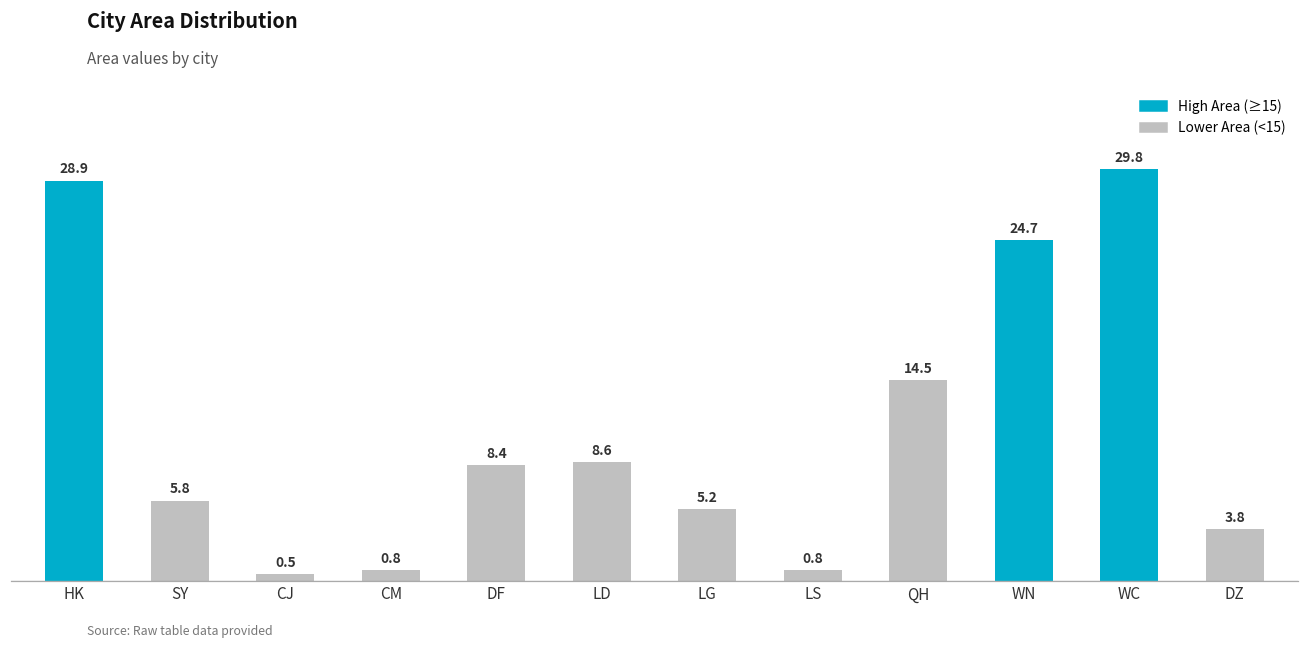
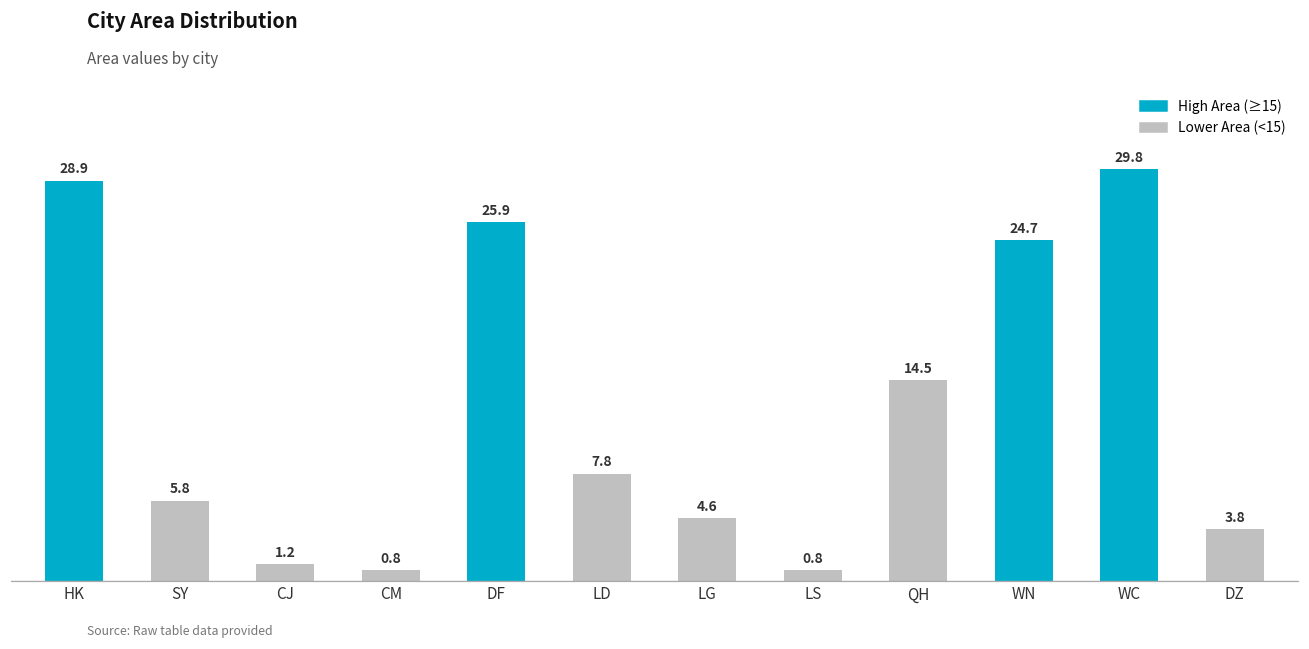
  {
    "HK": 28.9,
    "SY": 5.8,
-   "CJ": 0.5,
+   "CJ": 1.2,
    "CM": 0.8,
-   "DF": 8.4,
-   "LD": 8.6,
-   "LG": 5.2,
+   "DF": 25.9,
+   "LD": 7.8,
+   "LG": 4.6,
    "LS": 0.8,
    "QH": 14.5,
    "WN": 24.7,
    "WC": 29.8,
    "DZ": 3.8
  }
